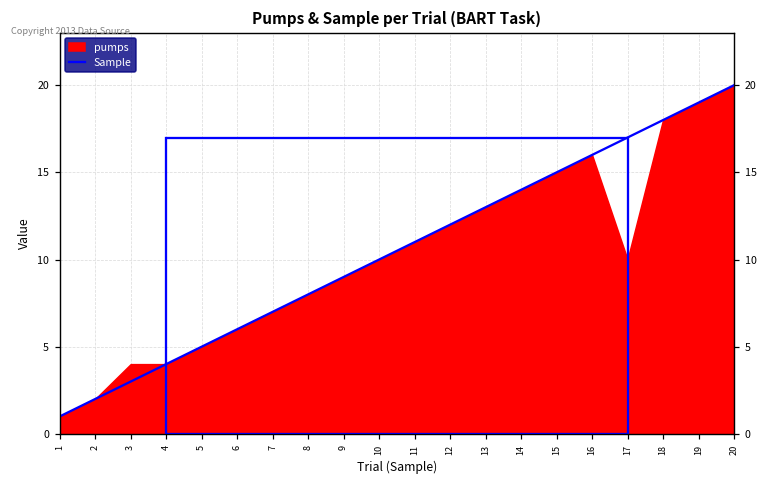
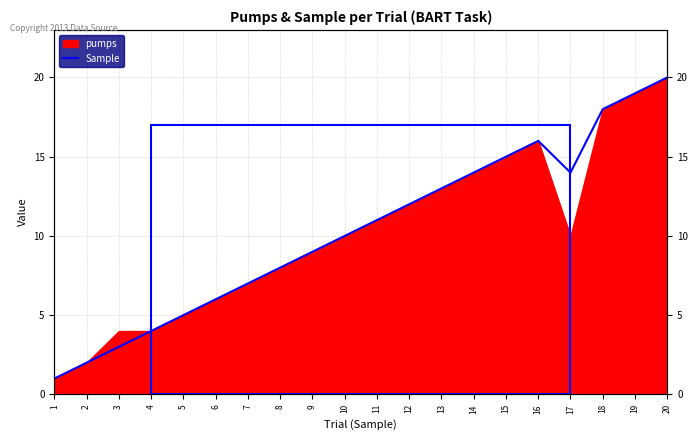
  {
    "Sample": {
      "3": 3,
-     "17": 17
+     "17": 14
    },
    "pumps": {
      "3": 4,
      "17": 10
    }
  }
